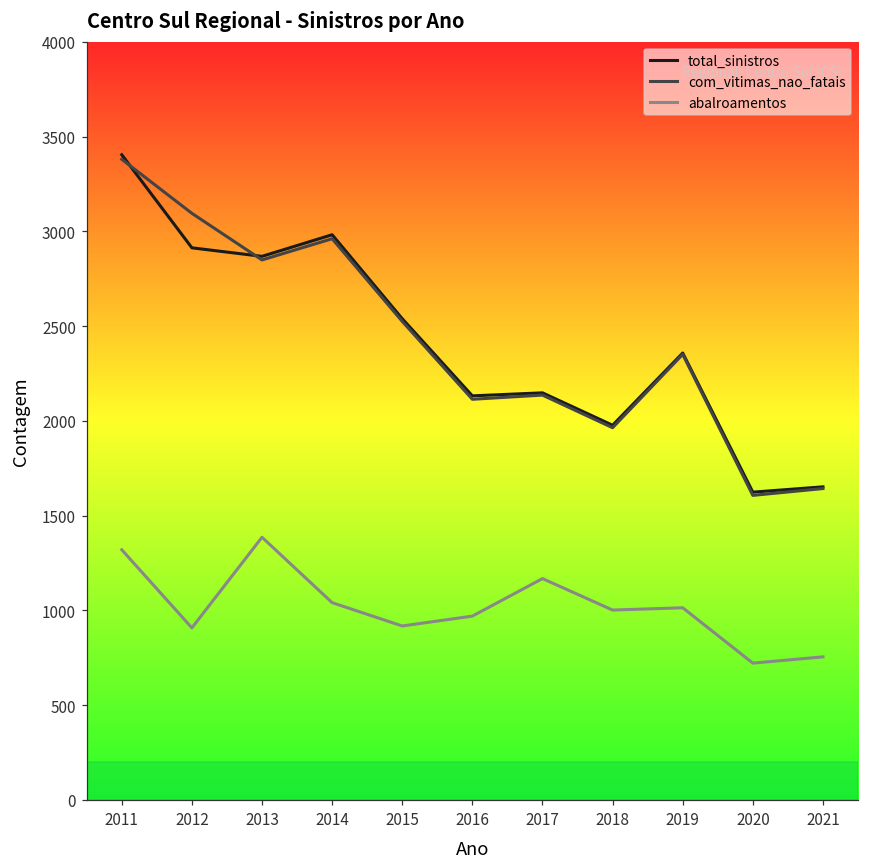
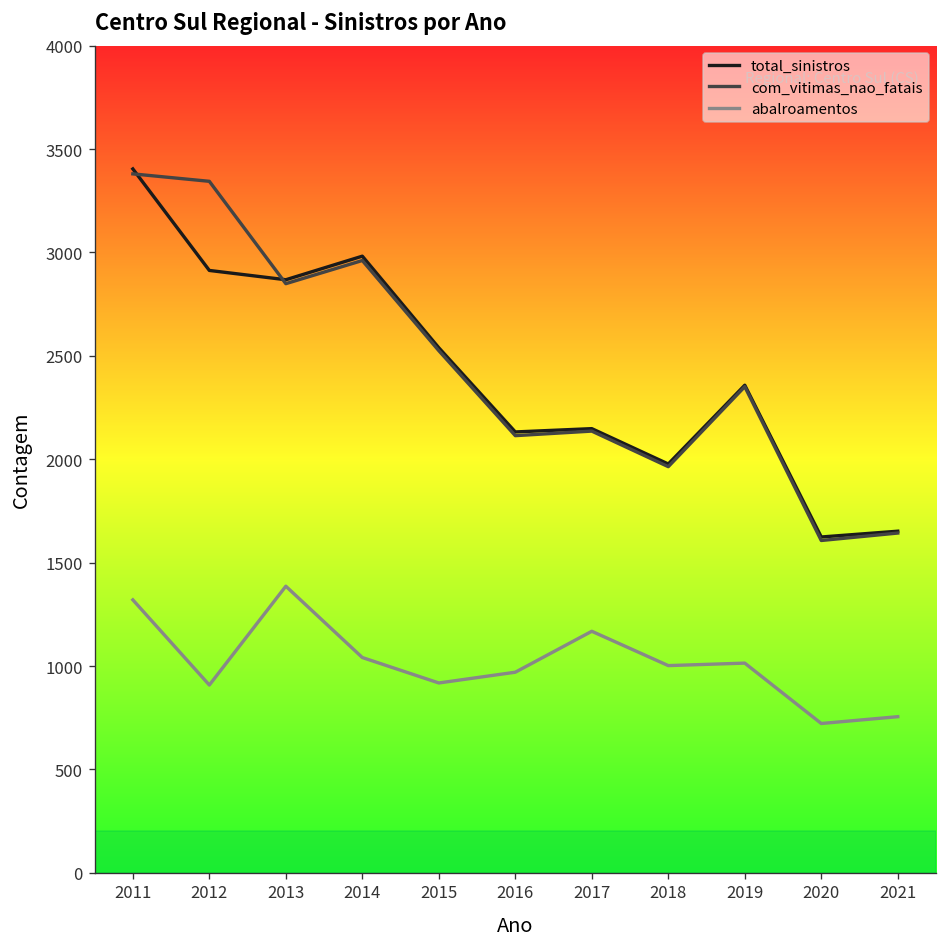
  {
    "total_sinistros": {
      "2011": 3400,
      "2012": 2910,
      "2013": 2870,
      "2014": 2980,
      "2016": 2130,
      "2020": 1620
    },
    "com_vitimas_nao_fatais": {
      "2011": 3380,
-     "2012": 3100,
+     "2012": 3340,
      "2013": 2850,
      "2014": 2960,
      "2016": 2110,
      "2020": 1610
    },
    "abalroamentos": {
      "2011": 1320,
      "2012": 910,
      "2013": 1390,
      "2014": 1040,
      "2015": 920,
      "2016": 970,
      "2017": 1170,
      "2018": 1000,
      "2019": 1010,
      "2020": 720,
      "2021": 760
    }
  }
